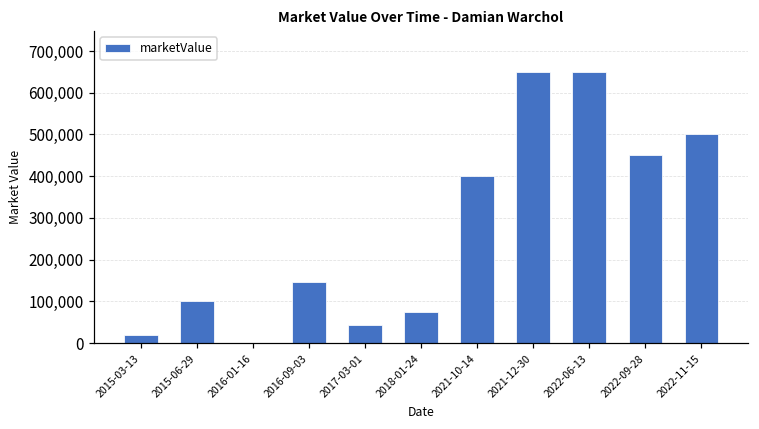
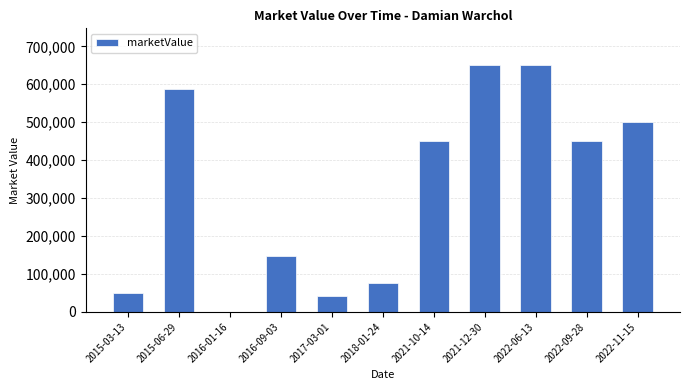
  {
-   "2015-03-13": "20,000",
-   "2015-06-29": "100,000",
+   "2015-03-13": "50,000",
+   "2015-06-29": "590,000",
    "2016-01-16": "0",
    "2016-09-03": "150,000",
    "2017-03-01": "40,000",
    "2018-01-24": "80,000",
-   "2021-10-14": "400,000",
+   "2021-10-14": "450,000",
    "2021-12-30": "650,000",
    "2022-06-13": "650,000",
    "2022-09-28": "450,000",
    "2022-11-15": "500,000"
  }
